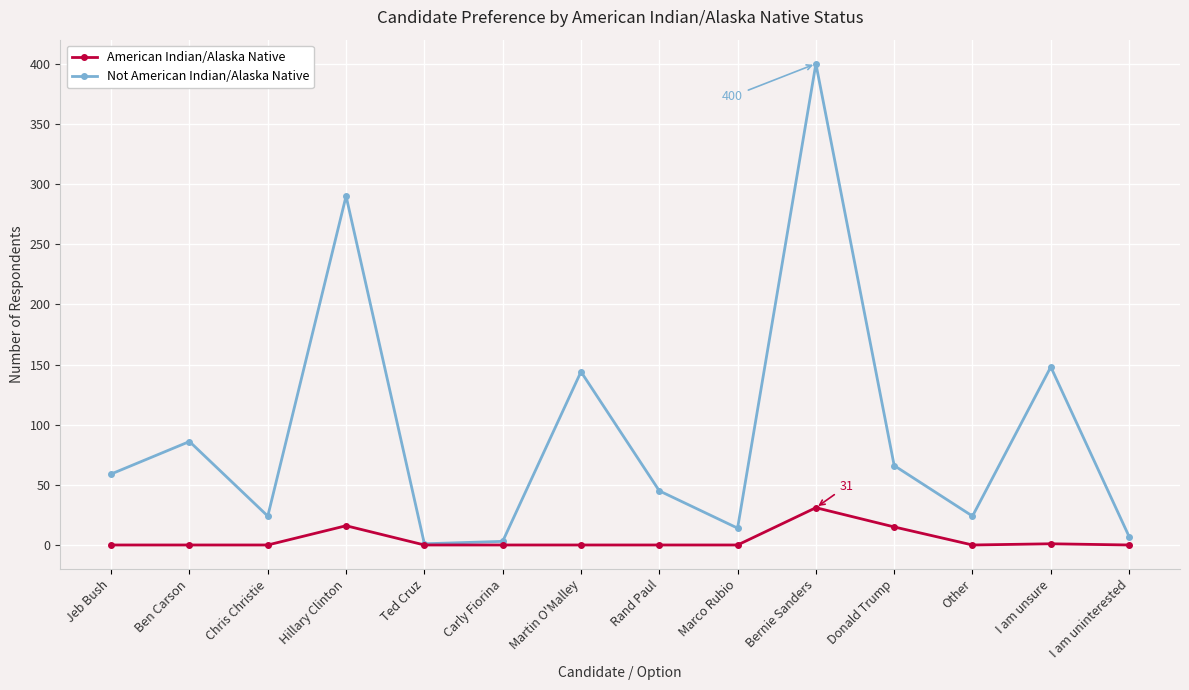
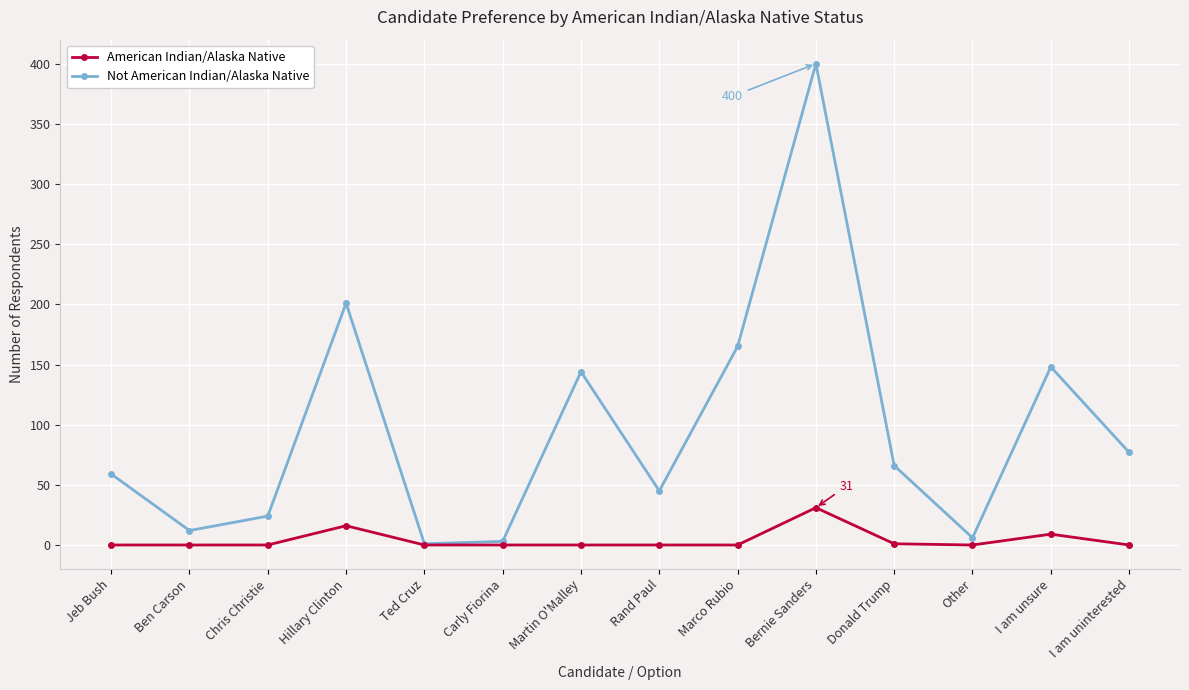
  {
    "American Indian/Alaska Native": {
      "Jeb Bush": 0,
      "Ben Carson": 0,
      "Chris Christie": 0,
      "Hillary Clinton": 16,
      "Carly Fiorina": 0,
      "Martin O'Malley": 0,
      "Rand Paul": 0,
      "Marco Rubio": 0,
-     "Donald Trump": 15,
+     "Donald Trump": 1,
      "Other": 0,
-     "I am unsure": 1,
+     "I am unsure": 9,
      "I am uninterested": 0
    },
    "Not American Indian/Alaska Native": {
      "Jeb Bush": 59,
-     "Ben Carson": 86,
+     "Ben Carson": 12,
      "Chris Christie": 24,
-     "Hillary Clinton": 290,
+     "Hillary Clinton": 201,
      "Carly Fiorina": 3,
      "Martin O'Malley": 144,
      "Rand Paul": 45,
-     "Marco Rubio": 14,
+     "Marco Rubio": 165,
      "Donald Trump": 66,
-     "Other": 24,
+     "Other": 6,
      "I am unsure": 148,
-     "I am uninterested": 7
+     "I am uninterested": 77
    }
  }
